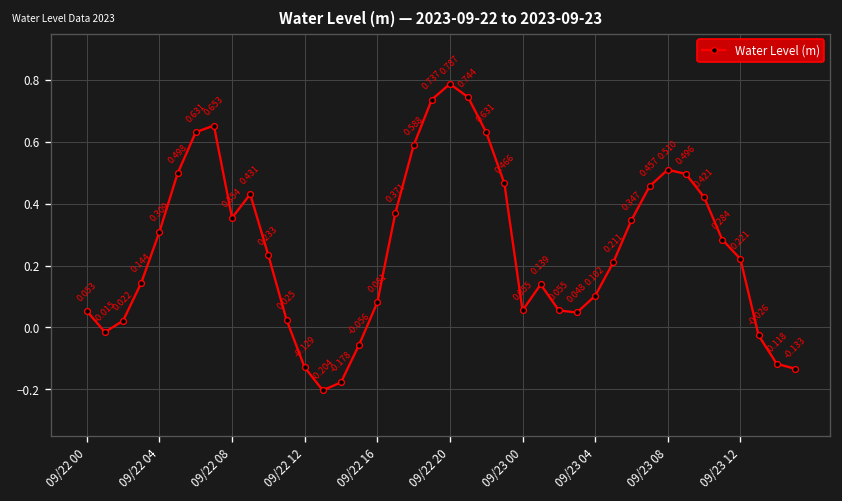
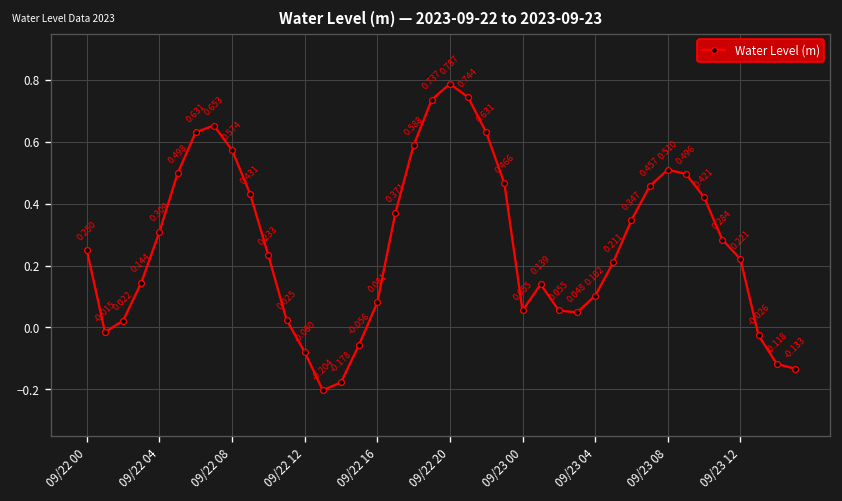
  {
-   "09/22 00": 0.053,
+   "09/22 00": 0.250,
    "09/22 04": 0.309,
-   "09/22 08": 0.354,
-   "09/22 12": -0.129,
+   "09/22 08": 0.574,
+   "09/22 12": -0.080,
    "09/22 16": 0.081,
    "09/22 20": 0.787,
    "09/23 00": 0.055,
    "09/23 04": 0.102,
    "09/23 12": 0.221
  }
